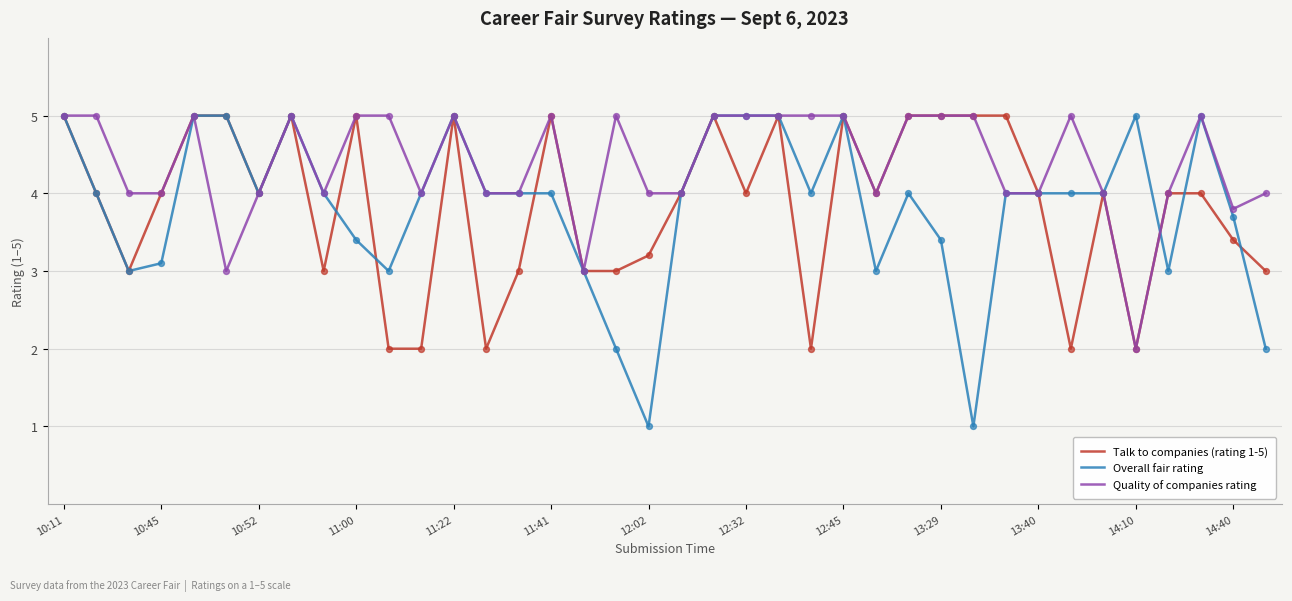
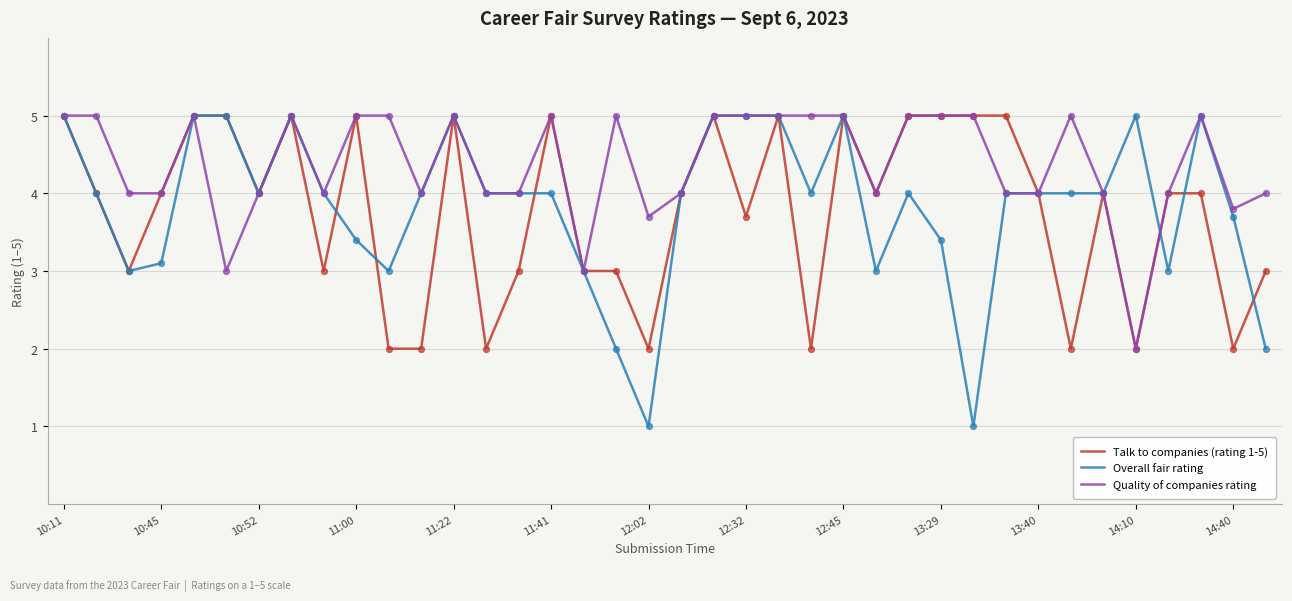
  {
    "Talk to companies (rating 1-5)": {
-     "12:02": 3.2,
-     "12:32": 4.0,
-     "14:40": 3.4
+     "12:02": 2.0,
+     "12:32": 3.7,
+     "14:40": 2.0
    },
    "Overall fair rating": {
      "10:45": 3.1,
      "11:00": 3.4,
      "11:41": 4.0,
      "12:02": 1.0,
      "13:29": 3.4,
      "14:10": 5.0,
      "14:40": 3.7
    },
    "Quality of companies rating": {
-     "12:02": 4.0,
+     "12:02": 3.7,
      "14:40": 3.8
    }
  }
